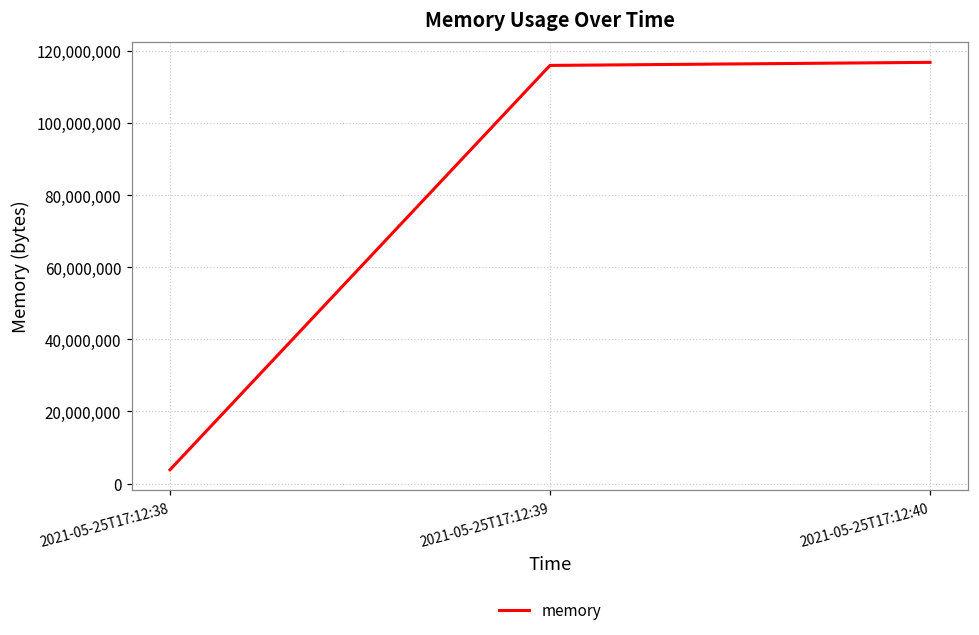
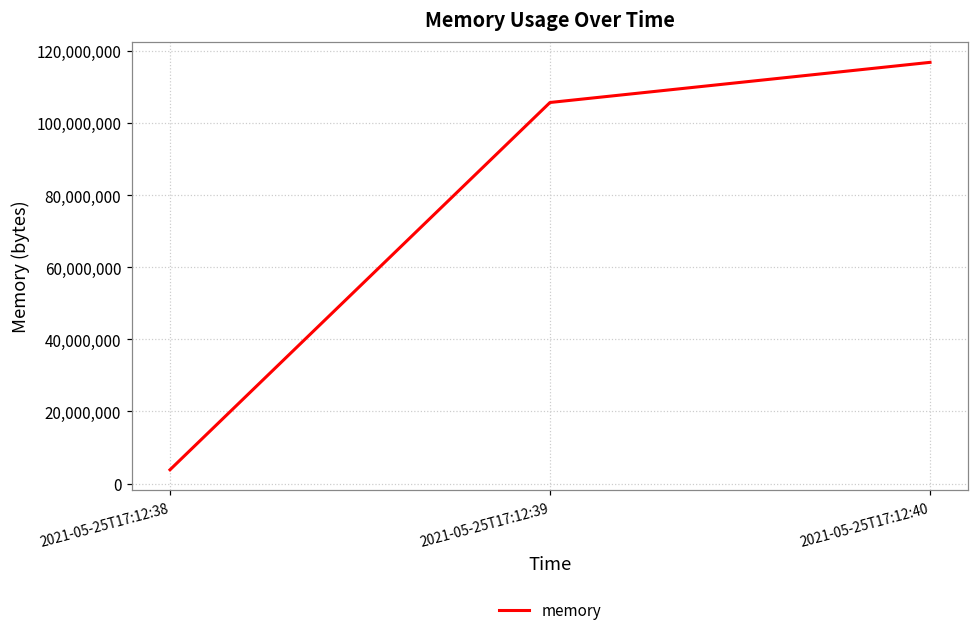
  {
    "2021-05-25T17:12:38": "4,000,000",
-   "2021-05-25T17:12:39": "116,000,000",
+   "2021-05-25T17:12:39": "106,000,000",
    "2021-05-25T17:12:40": "117,000,000"
  }
